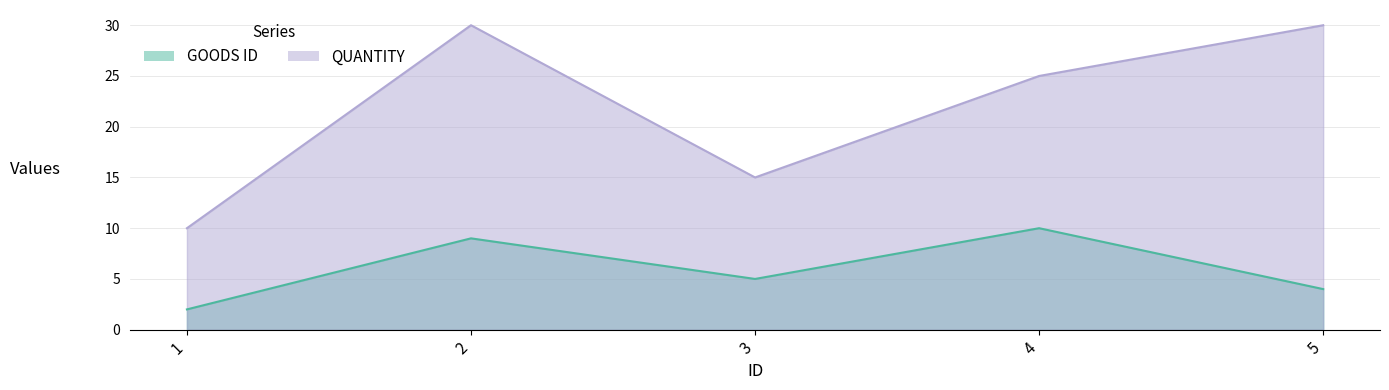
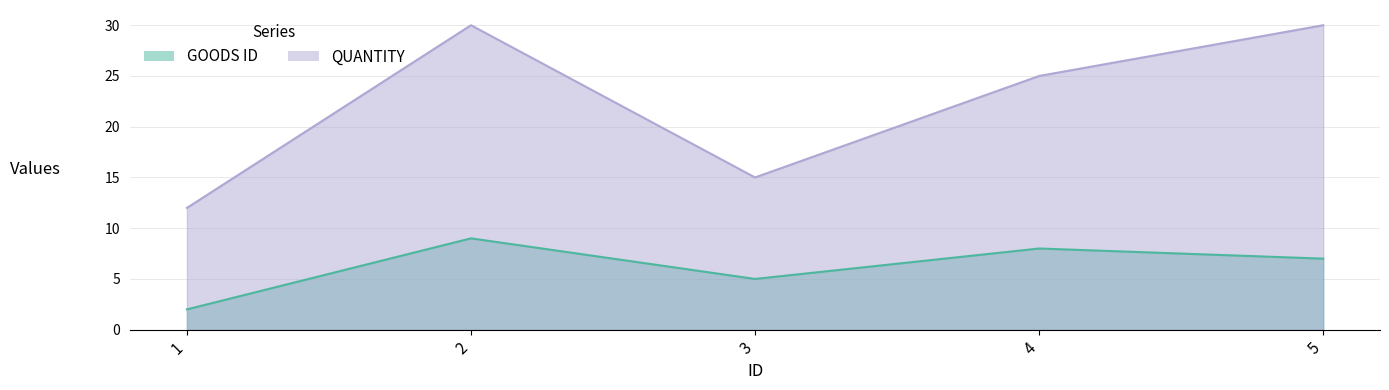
  {
    "GOODS ID": {
      "1": 2,
      "2": 9,
      "3": 5,
-     "4": 10,
-     "5": 4
+     "4": 8,
+     "5": 7
    },
    "QUANTITY": {
-     "1": 10,
+     "1": 12,
      "2": 30,
      "3": 15,
      "4": 25,
      "5": 30
    }
  }
